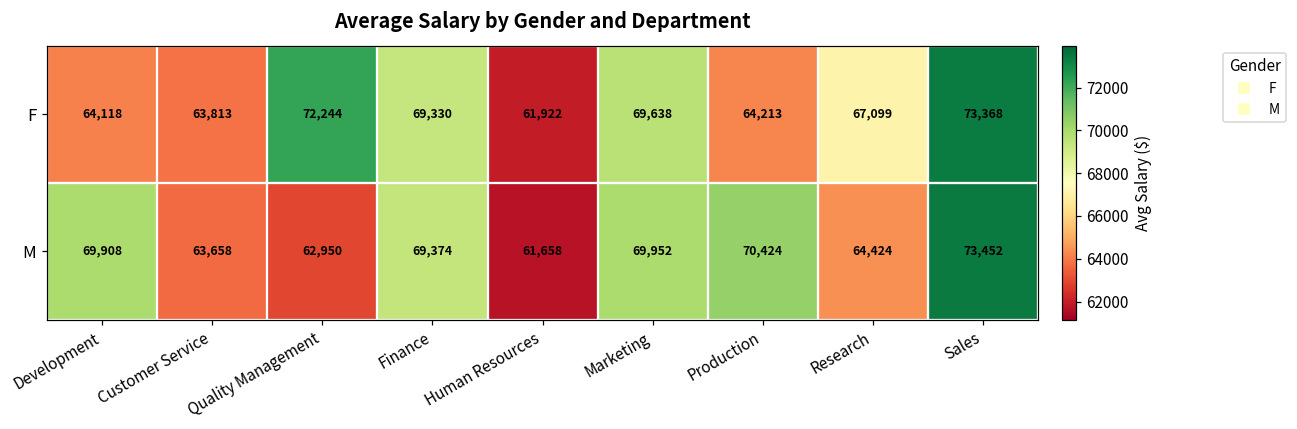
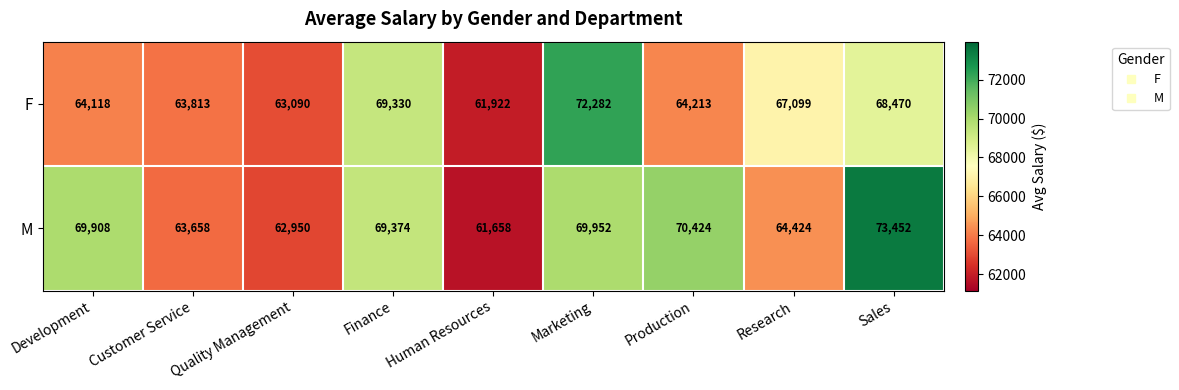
  {
    "F": {
      "Development": "64,118",
      "Customer Service": "63,813",
-     "Quality Management": "72,244",
+     "Quality Management": "63,090",
      "Finance": "69,330",
      "Human Resources": "61,922",
-     "Marketing": "69,638",
+     "Marketing": "72,282",
      "Production": "64,213",
      "Research": "67,099",
-     "Sales": "73,368"
+     "Sales": "68,470"
    },
    "M": {
      "Development": "69,908",
      "Customer Service": "63,658",
      "Quality Management": "62,950",
      "Finance": "69,374",
      "Human Resources": "61,658",
      "Marketing": "69,952",
      "Production": "70,424",
      "Research": "64,424",
      "Sales": "73,452"
    }
  }
